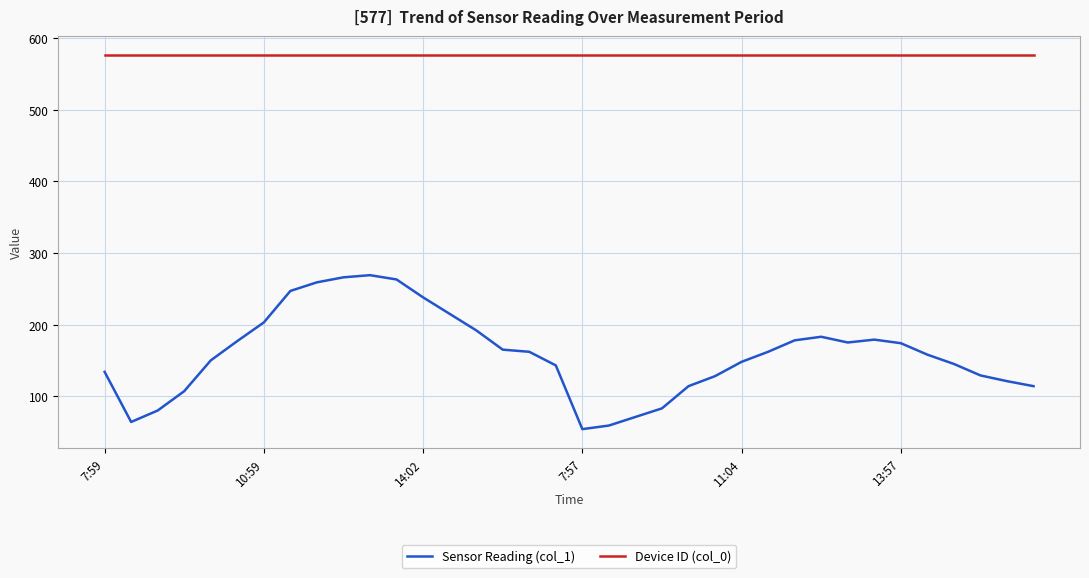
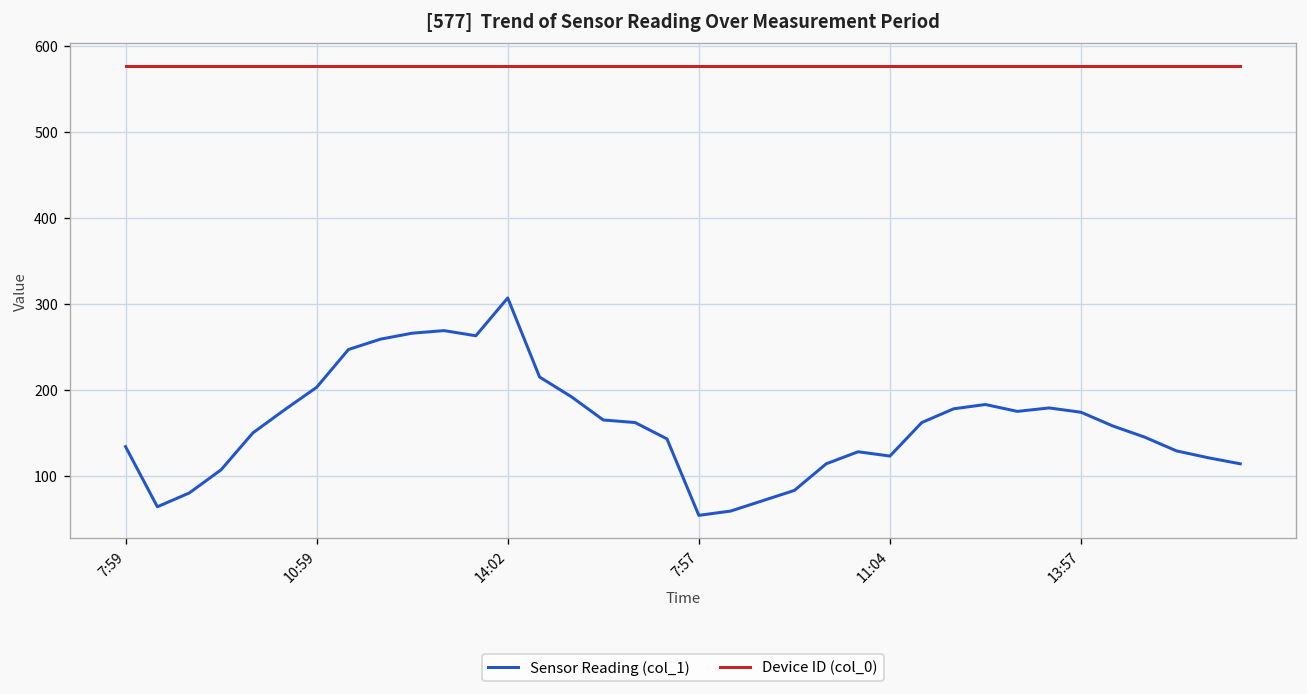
  {
    "Sensor Reading (col_1)": {
      "7:59": 130,
      "10:59": 200,
-     "14:02": 240,
+     "14:02": 310,
      "7:57": 50,
-     "11:04": 150,
+     "11:04": 120,
      "13:57": 170
    },
    "Device ID (col_0)": {
      "7:59": 580,
      "10:59": 580,
      "14:02": 580,
      "7:57": 580,
      "11:04": 580,
      "13:57": 580
    }
  }
